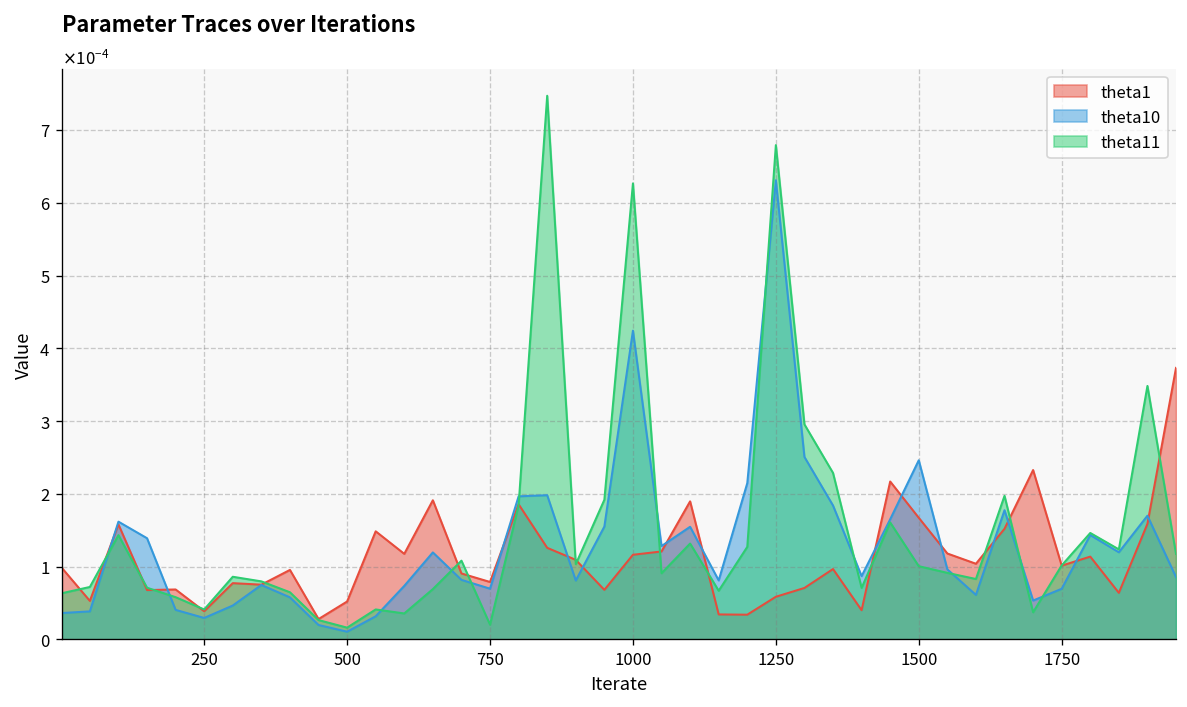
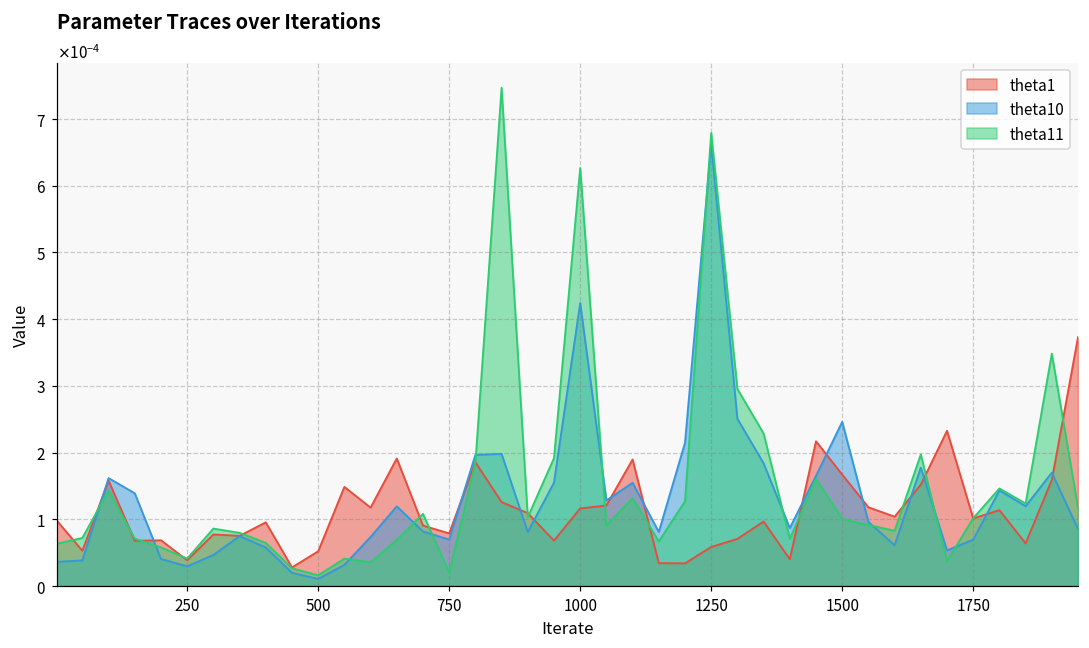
  {
    "theta1": {
      "500": 0.00005,
      "750": 0.00008,
      "1000": 0.00012,
      "1250": 0.00006,
      "1500": 0.00017
    },
    "theta10": {
      "250": 0.00003,
      "500": 0.00001,
      "750": 0.00007,
      "1000": 0.00042,
-     "1250": 0.00063,
+     "1250": 0.00066,
      "1500": 0.00025,
      "1750": 0.00007
    },
    "theta11": {
      "500": 0.00002,
      "750": 0.00002,
      "1000": 0.00063,
      "1250": 0.00068,
      "1500": 0.00010
    }
  }
